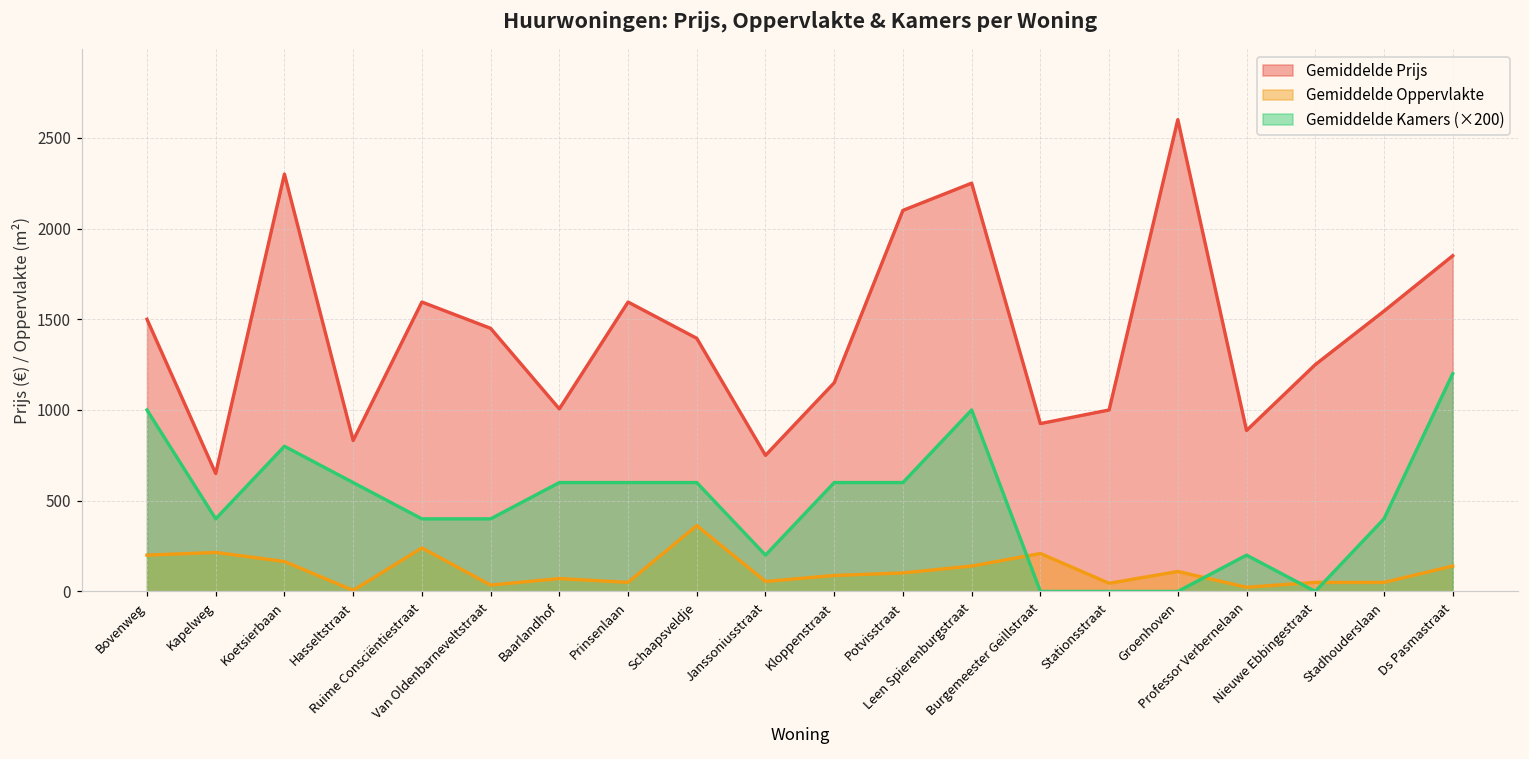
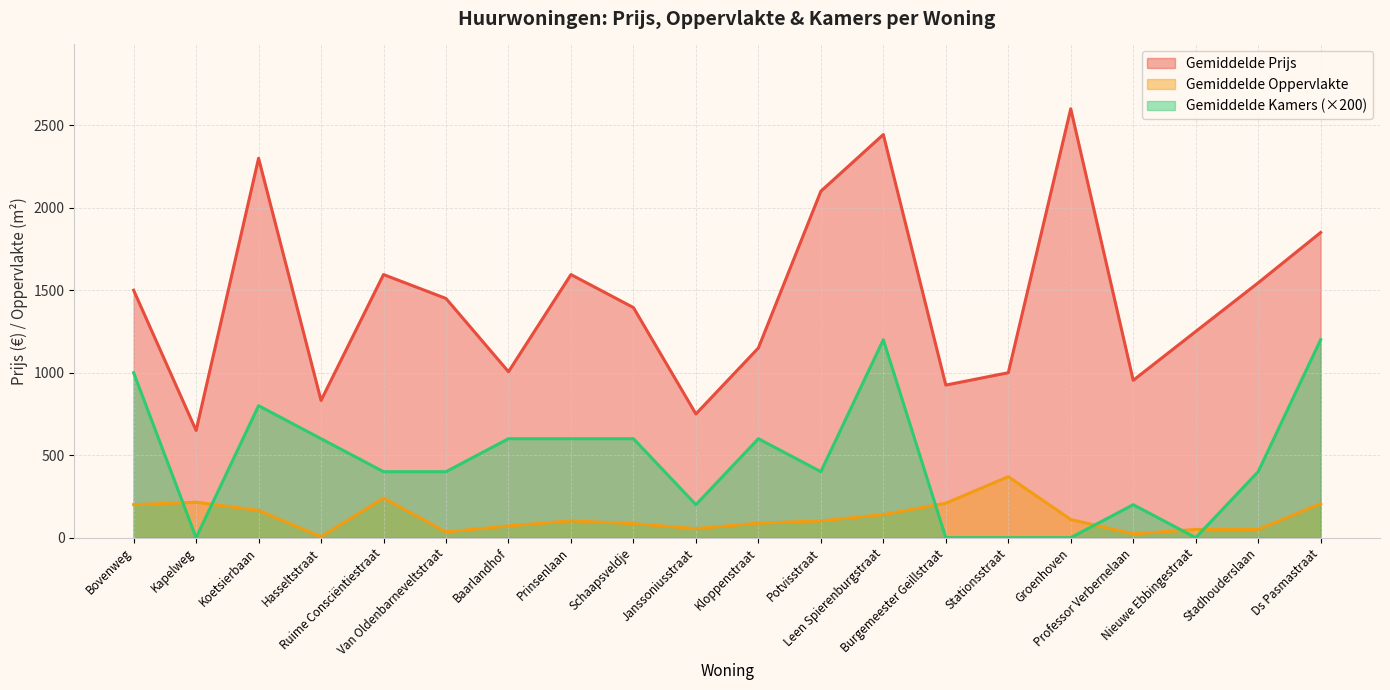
  {
    "Gemiddelde Prijs": {
      "Bovenweg": 1500,
      "Kapelweg": 650,
      "Koetsierbaan": 2300,
      "Hasseltstraat": 830,
      "Ruime Consciëntiestraat": 1600,
      "Van Oldenbarneveltstraat": 1450,
      "Baarlandhof": 1010,
      "Prinsenlaan": 1600,
      "Schaapsveldje": 1400,
      "Janssoniusstraat": 750,
      "Kloppenstraat": 1150,
      "Potvisstraat": 2100,
-     "Leen Spierenburgstraat": 2250,
+     "Leen Spierenburgstraat": 2440,
      "Burgemeester Geillstraat": 930,
      "Stationsstraat": 1000,
      "Groenhoven": 2600,
-     "Professor Verbernelaan": 890,
+     "Professor Verbernelaan": 950,
      "Nieuwe Ebbingestraat": 1250,
      "Stadhouderslaan": 1550,
      "Ds Pasmastraat": 1850
    },
    "Gemiddelde Oppervlakte": {
      "Bovenweg": 200,
      "Kapelweg": 220,
      "Koetsierbaan": 170,
      "Hasseltstraat": 10,
      "Ruime Consciëntiestraat": 240,
      "Van Oldenbarneveltstraat": 40,
      "Baarlandhof": 70,
-     "Prinsenlaan": 50,
-     "Schaapsveldje": 360,
+     "Prinsenlaan": 100,
+     "Schaapsveldje": 90,
      "Janssoniusstraat": 60,
      "Kloppenstraat": 90,
      "Potvisstraat": 100,
      "Leen Spierenburgstraat": 140,
      "Burgemeester Geillstraat": 210,
-     "Stationsstraat": 50,
+     "Stationsstraat": 370,
      "Groenhoven": 110,
      "Professor Verbernelaan": 20,
      "Nieuwe Ebbingestraat": 50,
      "Stadhouderslaan": 50,
-     "Ds Pasmastraat": 140
+     "Ds Pasmastraat": 210
    },
    "Gemiddelde Kamers (×200)": {
      "Bovenweg": 1000,
-     "Kapelweg": 400,
+     "Kapelweg": 0,
      "Koetsierbaan": 800,
      "Hasseltstraat": 600,
      "Ruime Consciëntiestraat": 400,
      "Van Oldenbarneveltstraat": 400,
      "Baarlandhof": 600,
      "Prinsenlaan": 600,
      "Schaapsveldje": 600,
      "Janssoniusstraat": 200,
      "Kloppenstraat": 600,
-     "Potvisstraat": 600,
-     "Leen Spierenburgstraat": 1000,
+     "Potvisstraat": 400,
+     "Leen Spierenburgstraat": 1200,
      "Burgemeester Geillstraat": 0,
      "Stationsstraat": 0,
      "Groenhoven": 0,
      "Professor Verbernelaan": 200,
      "Nieuwe Ebbingestraat": 0,
      "Stadhouderslaan": 400,
      "Ds Pasmastraat": 1200
    }
  }
